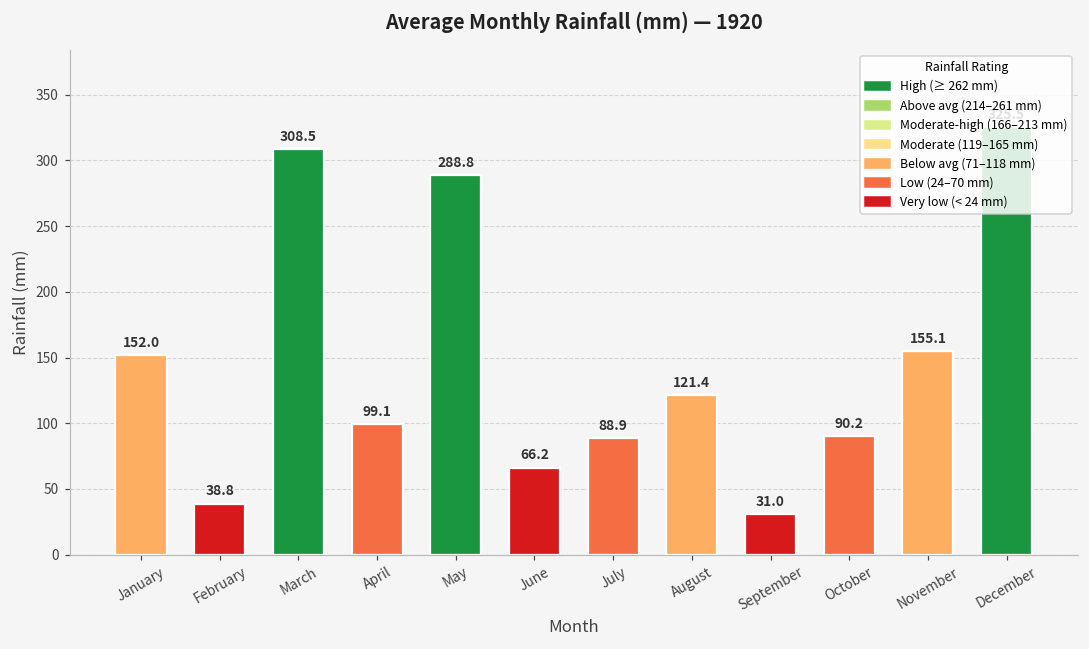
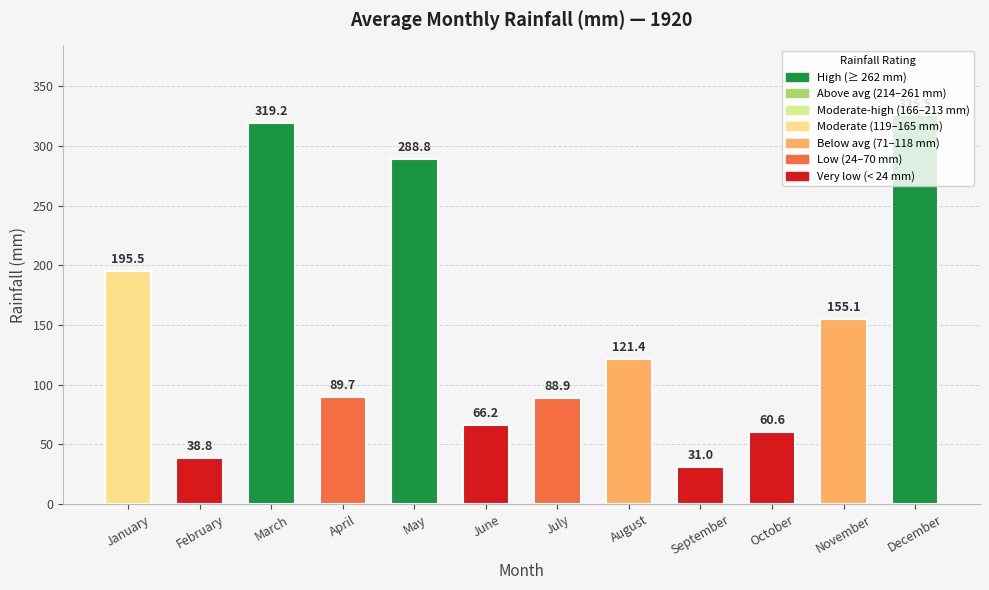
  {
-   "January": 152.0,
+   "January": 195.5,
    "February": 38.8,
-   "March": 308.5,
-   "April": 99.1,
+   "March": 319.2,
+   "April": 89.7,
    "May": 288.8,
    "June": 66.2,
    "July": 88.9,
    "August": 121.4,
    "September": 31.0,
-   "October": 90.2,
+   "October": 60.6,
    "November": 155.1
  }
